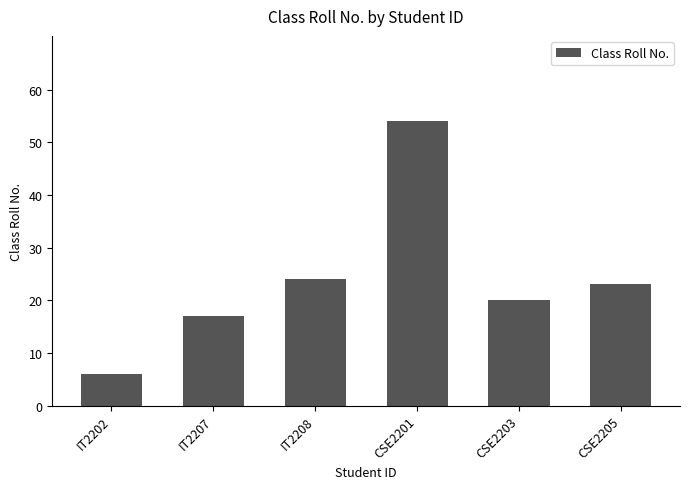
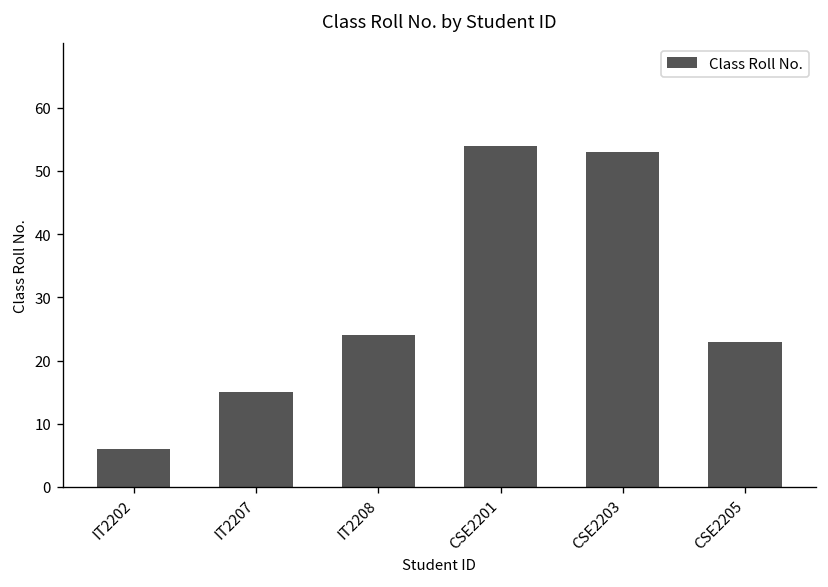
  {
    "IT2202": 6,
-   "IT2207": 17,
+   "IT2207": 15,
    "IT2208": 24,
    "CSE2201": 54,
-   "CSE2203": 20,
+   "CSE2203": 53,
    "CSE2205": 23
  }
